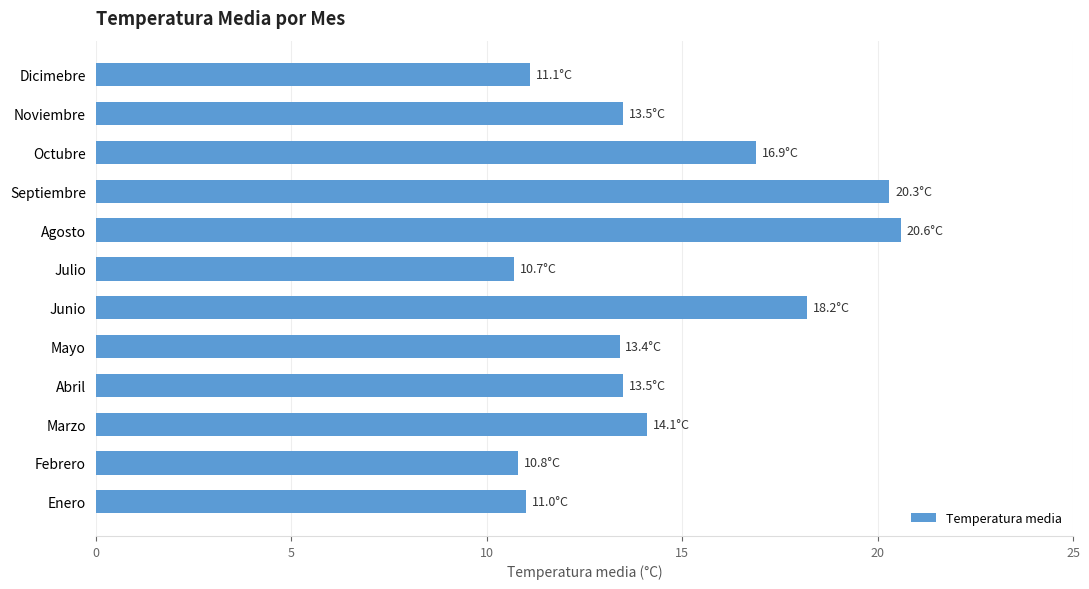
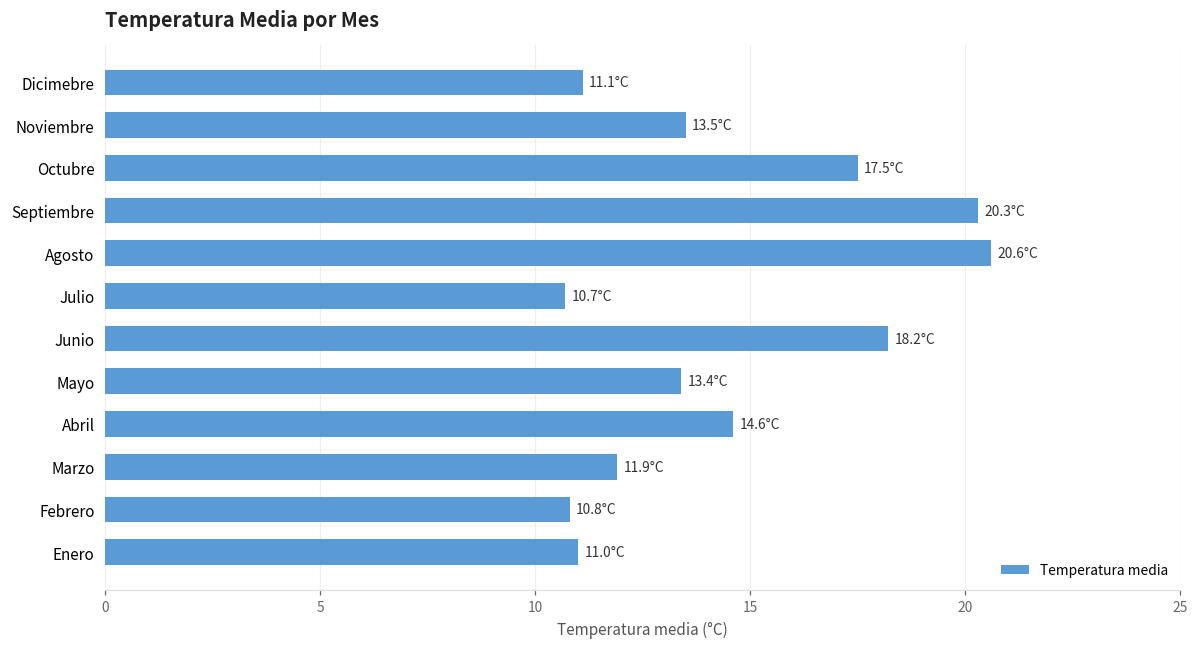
  {
    "Dicimebre": "11.1°C",
    "Noviembre": "13.5°C",
-   "Octubre": "16.9°C",
+   "Octubre": "17.5°C",
    "Septiembre": "20.3°C",
    "Agosto": "20.6°C",
    "Julio": "10.7°C",
    "Junio": "18.2°C",
    "Mayo": "13.4°C",
-   "Abril": "13.5°C",
-   "Marzo": "14.1°C",
+   "Abril": "14.6°C",
+   "Marzo": "11.9°C",
    "Febrero": "10.8°C",
    "Enero": "11.0°C"
  }
